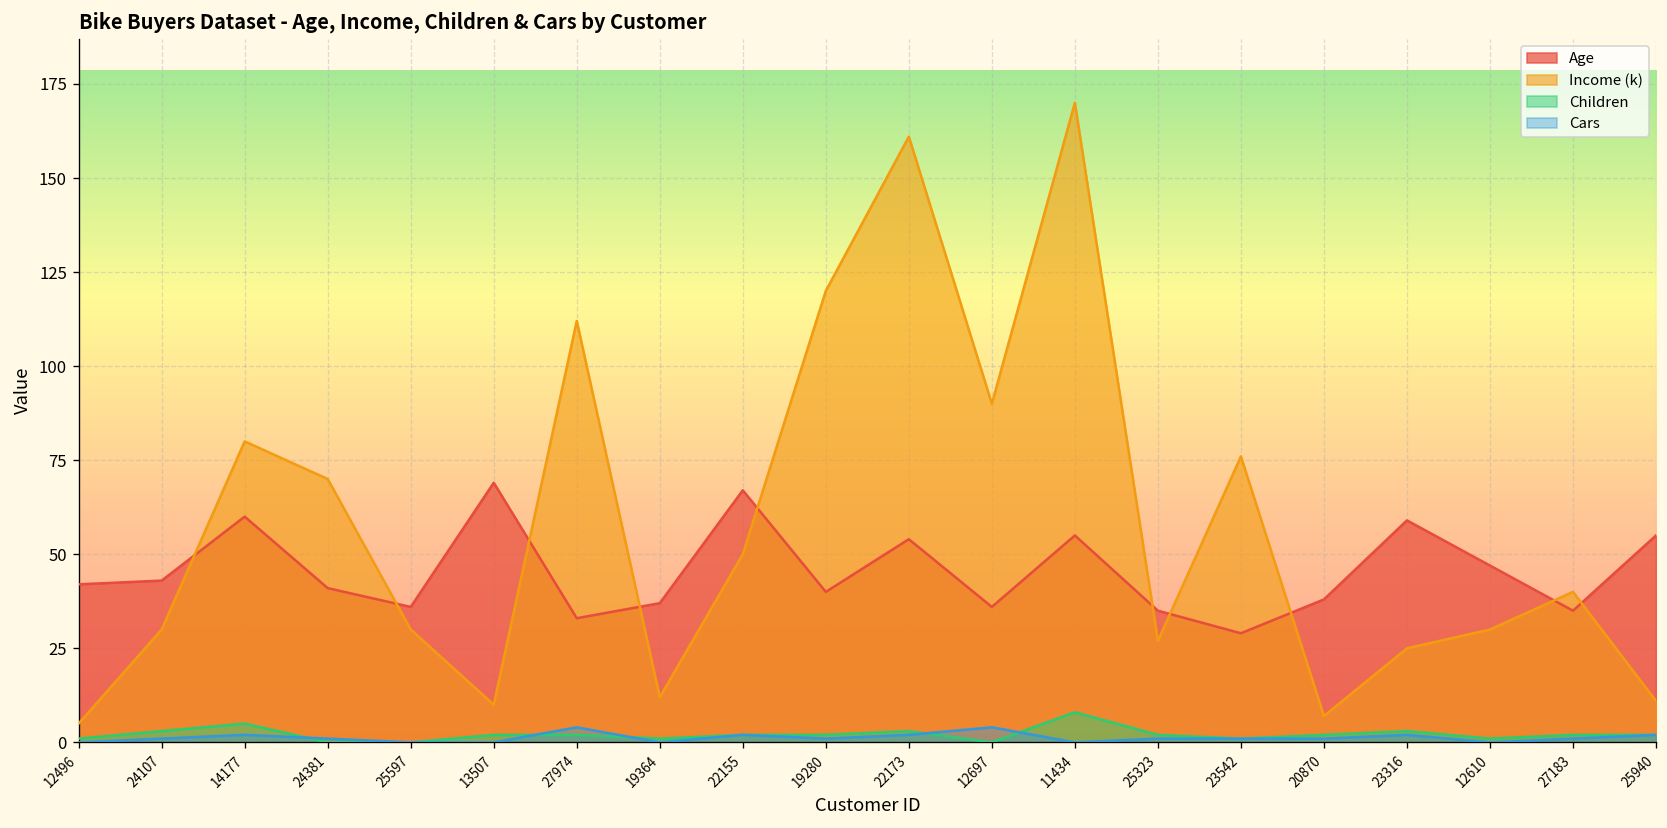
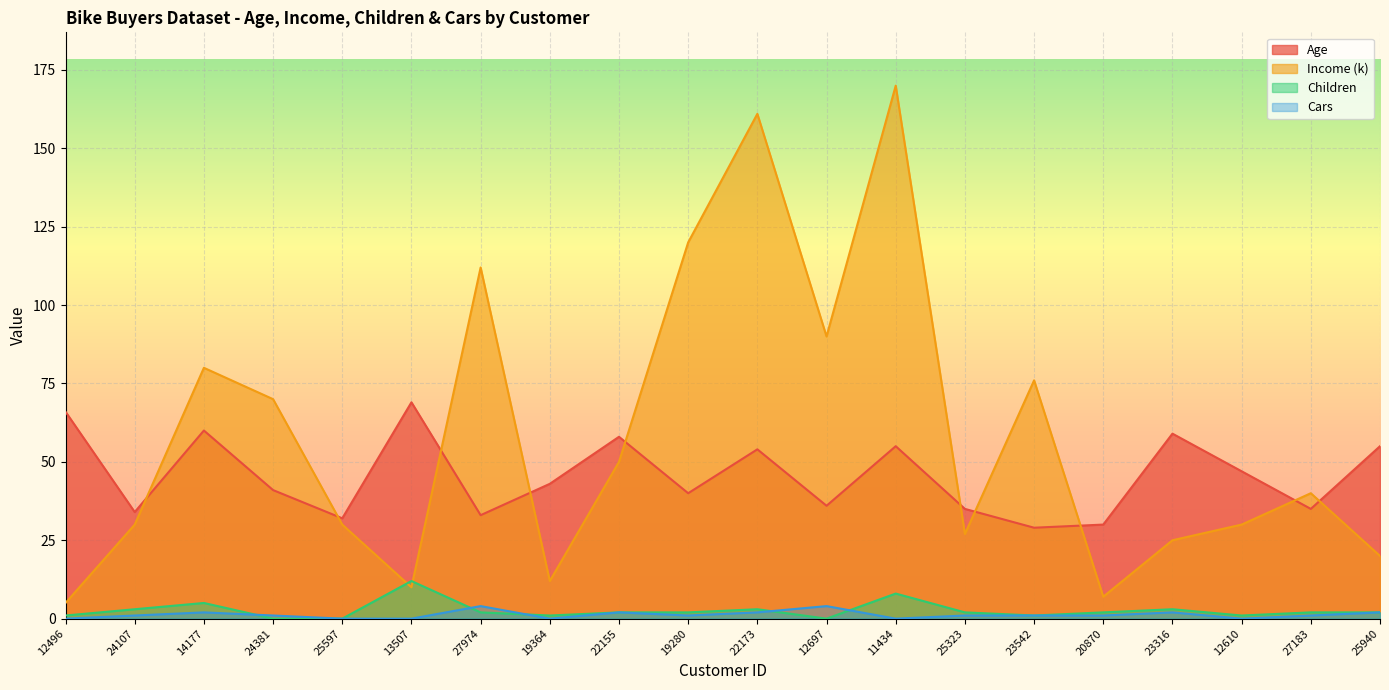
  {
    "Age": {
-     "12496": 42,
-     "24107": 43,
+     "12496": 66,
+     "24107": 34,
      "14177": 60,
      "24381": 41,
-     "25597": 36,
+     "25597": 32,
      "13507": 69,
      "27974": 33,
-     "19364": 37,
-     "22155": 67,
+     "19364": 43,
+     "22155": 58,
      "19280": 40,
      "22173": 54,
      "12697": 36,
      "11434": 55,
      "25323": 35,
      "23542": 29,
-     "20870": 38,
+     "20870": 30,
      "23316": 59,
      "12610": 47,
      "27183": 35,
      "25940": 55
    },
    "Income (k)": {
      "12496": 5,
      "24107": 30,
      "14177": 80,
      "24381": 70,
      "25597": 30,
      "13507": 10,
      "27974": 112,
      "19364": 12,
      "22155": 50,
      "19280": 120,
      "22173": 161,
      "12697": 90,
      "11434": 170,
      "25323": 27,
      "23542": 76,
      "20870": 7,
      "23316": 25,
      "12610": 30,
      "27183": 40,
-     "25940": 11
+     "25940": 20
    },
    "Children": {
      "12496": 1,
      "24107": 3,
      "14177": 5,
      "24381": 0,
-     "13507": 2,
+     "13507": 12,
      "27974": 2,
      "19364": 1,
      "19280": 2,
      "22173": 3,
      "12697": 0,
      "11434": 8,
      "25323": 2,
      "20870": 2,
      "23316": 3,
      "12610": 1,
      "27183": 2
    },
    "Cars": {
      "12496": 0,
      "24107": 1,
      "14177": 2,
      "24381": 1,
      "13507": 0,
      "27974": 4,
      "19364": 0,
      "19280": 1,
      "22173": 2,
      "12697": 4,
      "11434": 0,
      "25323": 1,
      "20870": 1,
      "23316": 2,
      "12610": 0,
      "27183": 1
    }
  }
